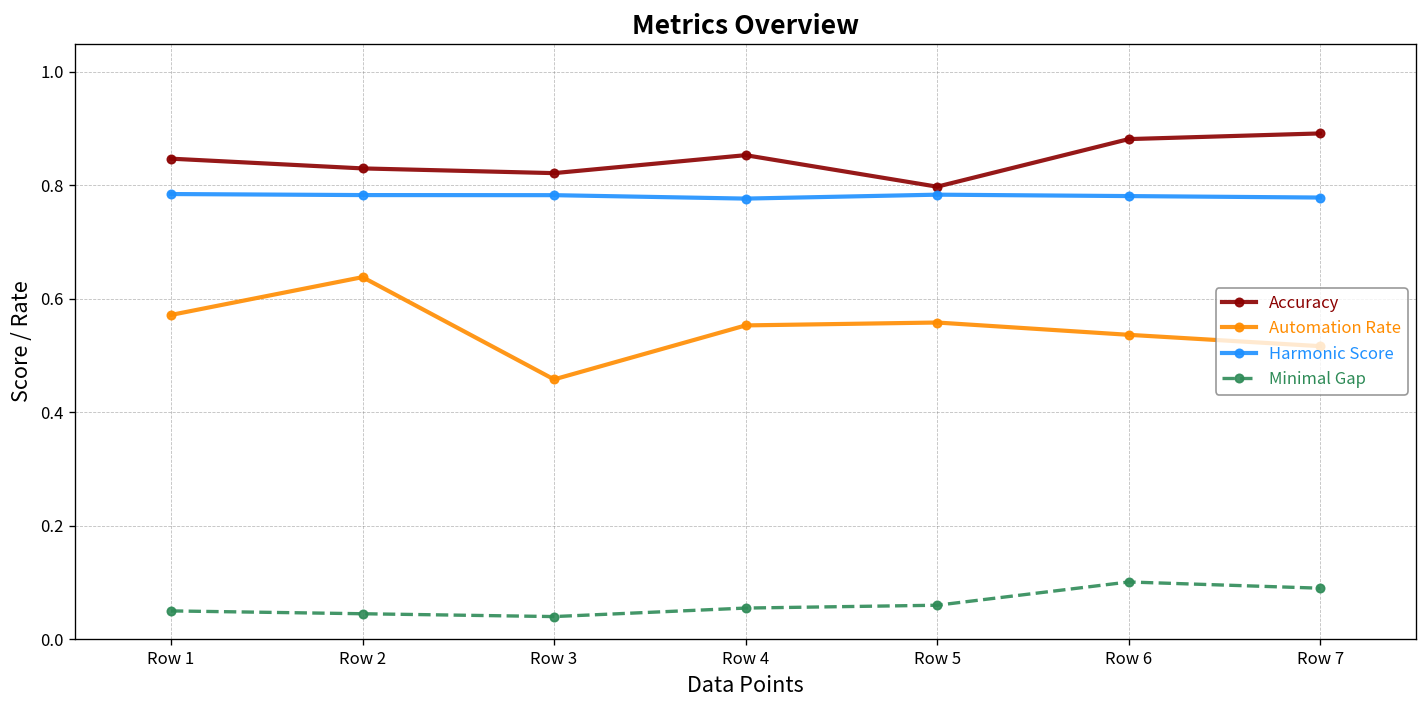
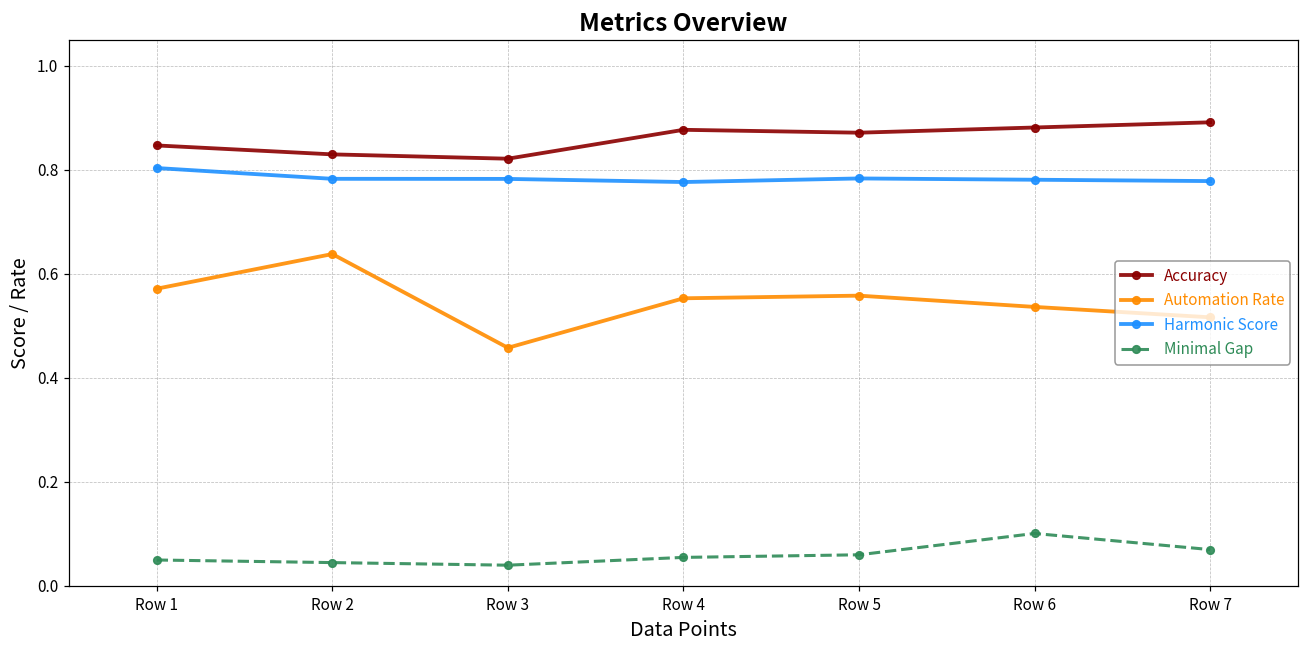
  {
    "Accuracy": {
      "Row 1": 0.85,
      "Row 2": 0.83,
      "Row 3": 0.82,
-     "Row 4": 0.85,
-     "Row 5": 0.80,
+     "Row 4": 0.88,
+     "Row 5": 0.87,
      "Row 6": 0.88,
      "Row 7": 0.89
    },
    "Automation Rate": {
      "Row 1": 0.57,
      "Row 2": 0.64,
      "Row 3": 0.46,
      "Row 4": 0.55,
      "Row 5": 0.56,
      "Row 6": 0.54
    },
    "Harmonic Score": {
-     "Row 1": 0.78,
+     "Row 1": 0.80,
      "Row 2": 0.78,
      "Row 3": 0.78,
      "Row 4": 0.78,
      "Row 5": 0.78,
      "Row 6": 0.78,
      "Row 7": 0.78
    },
    "Minimal Gap": {
      "Row 1": 0.05,
      "Row 2": 0.05,
      "Row 3": 0.04,
      "Row 4": 0.06,
      "Row 5": 0.06,
      "Row 6": 0.10,
-     "Row 7": 0.09
+     "Row 7": 0.07
    }
  }
